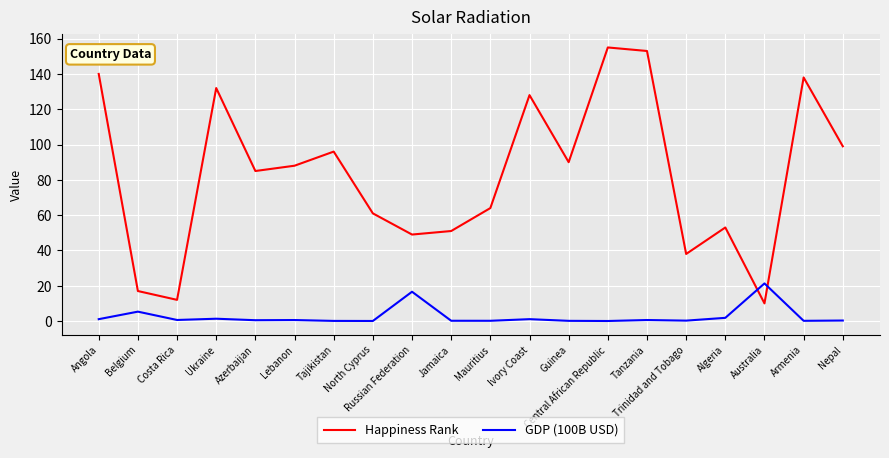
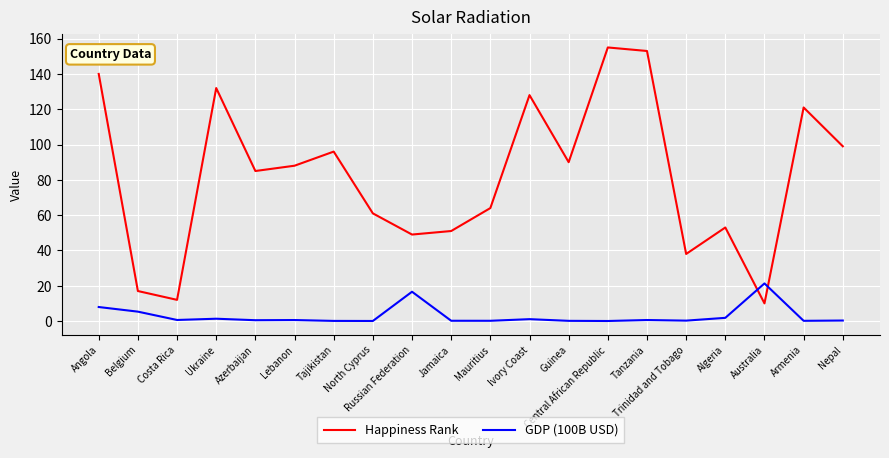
  {
    "Happiness Rank": {
      "Angola": 140,
      "Belgium": 17,
      "Costa Rica": 12,
      "Ukraine": 132,
      "Azerbaijan": 85,
      "Lebanon": 88,
      "Tajikistan": 96,
      "North Cyprus": 61,
      "Russian Federation": 49,
      "Jamaica": 51,
      "Mauritius": 64,
      "Ivory Coast": 128,
      "Guinea": 90,
      "Central African Republic": 155,
      "Tanzania": 153,
      "Trinidad and Tobago": 38,
      "Algeria": 53,
      "Australia": 10,
-     "Armenia": 138,
+     "Armenia": 121,
      "Nepal": 99
    },
    "GDP (100B USD)": {
-     "Angola": 1,
+     "Angola": 8,
      "Belgium": 5,
      "Costa Rica": 1,
      "Ukraine": 1,
      "Azerbaijan": 0,
      "Lebanon": 1,
      "Tajikistan": 0,
      "North Cyprus": 0,
      "Russian Federation": 17,
      "Jamaica": 0,
      "Mauritius": 0,
      "Ivory Coast": 1,
      "Guinea": 0,
      "Central African Republic": 0,
      "Tanzania": 1,
      "Trinidad and Tobago": 0,
      "Algeria": 2,
      "Australia": 21,
      "Armenia": 0,
      "Nepal": 0
    }
  }
